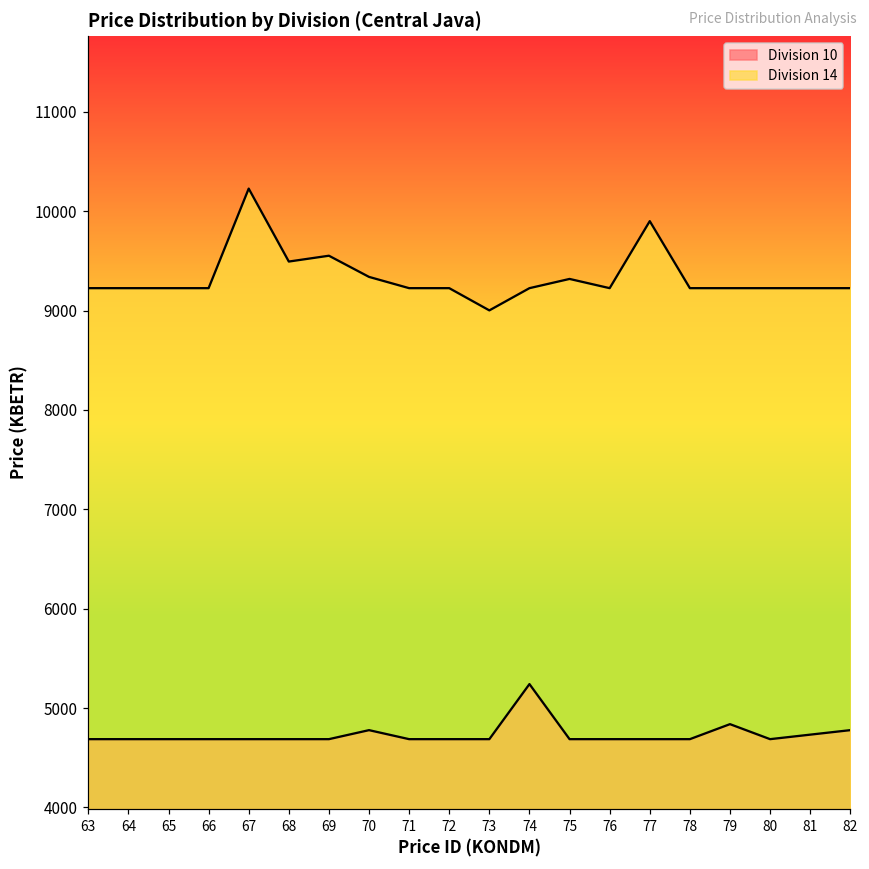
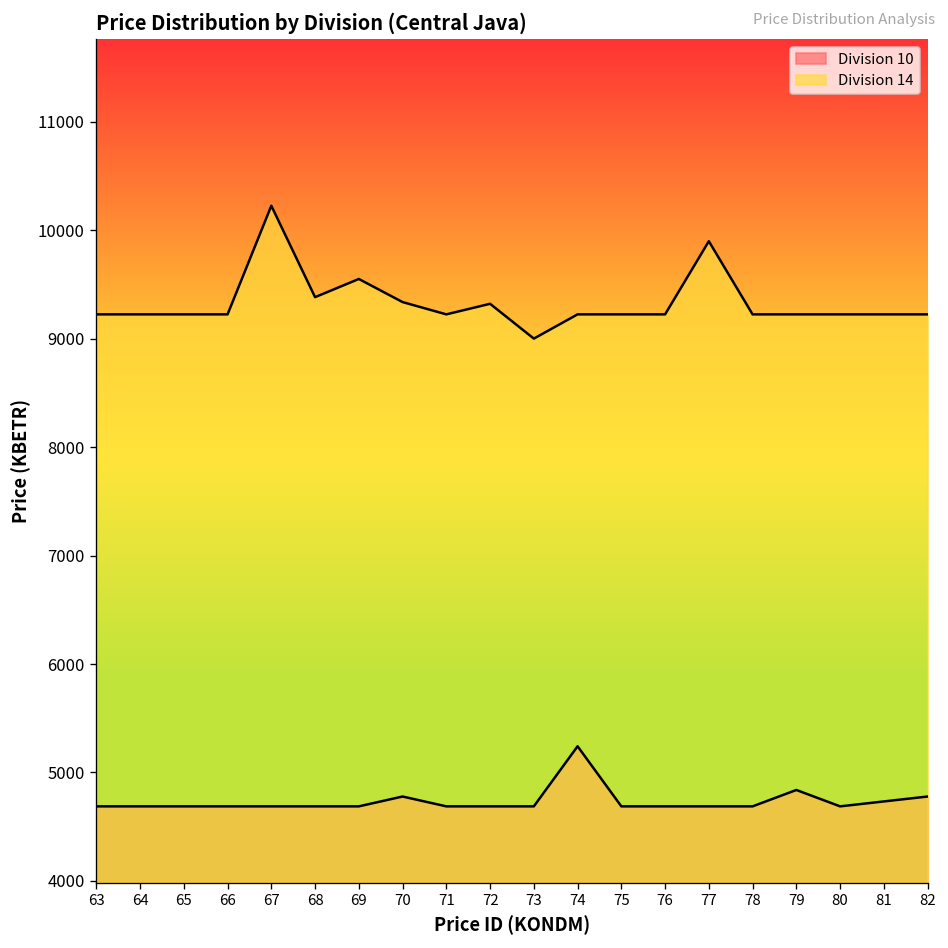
  {
    "Division 10": {
      "63": 4700,
      "64": 4700,
      "65": 4700,
      "66": 4700,
      "67": 4700,
      "68": 4700,
      "69": 4700,
      "70": 4800,
      "71": 4700,
      "72": 4700,
      "73": 4700,
      "74": 5200,
      "75": 4700,
      "76": 4700,
      "77": 4700,
      "78": 4700,
      "79": 4800,
      "80": 4700,
      "81": 4700,
      "82": 4800
    },
    "Division 14": {
      "63": 9200,
      "64": 9200,
      "65": 9200,
      "66": 9200,
      "67": 10200,
-     "68": 9500,
+     "68": 9400,
      "69": 9600,
      "70": 9300,
      "71": 9200,
-     "72": 9200,
+     "72": 9300,
      "73": 9000,
      "74": 9200,
-     "75": 9300,
+     "75": 9200,
      "76": 9200,
      "77": 9900,
      "78": 9200,
      "79": 9200,
      "80": 9200,
      "81": 9200,
      "82": 9200
    }
  }
